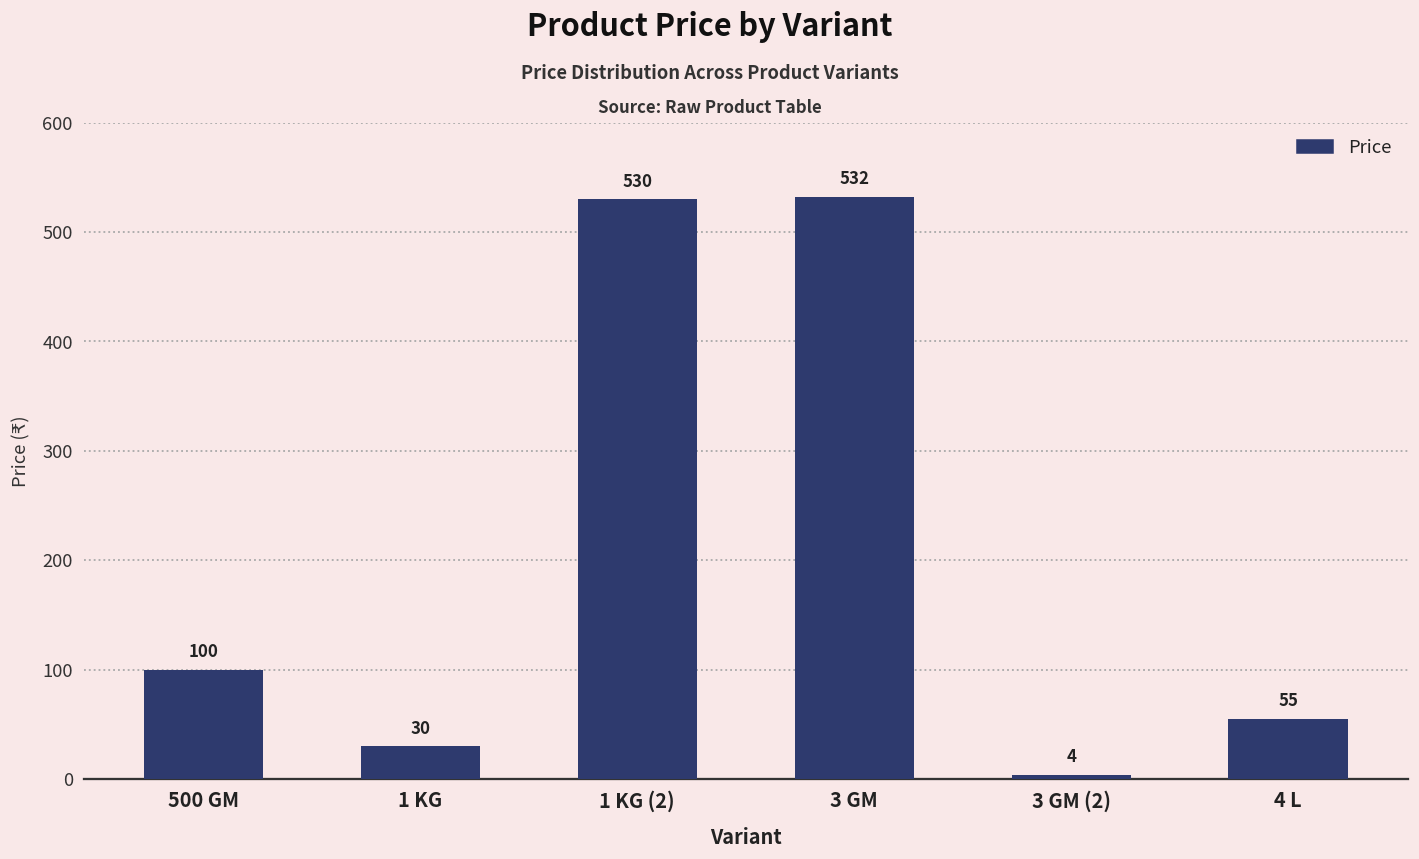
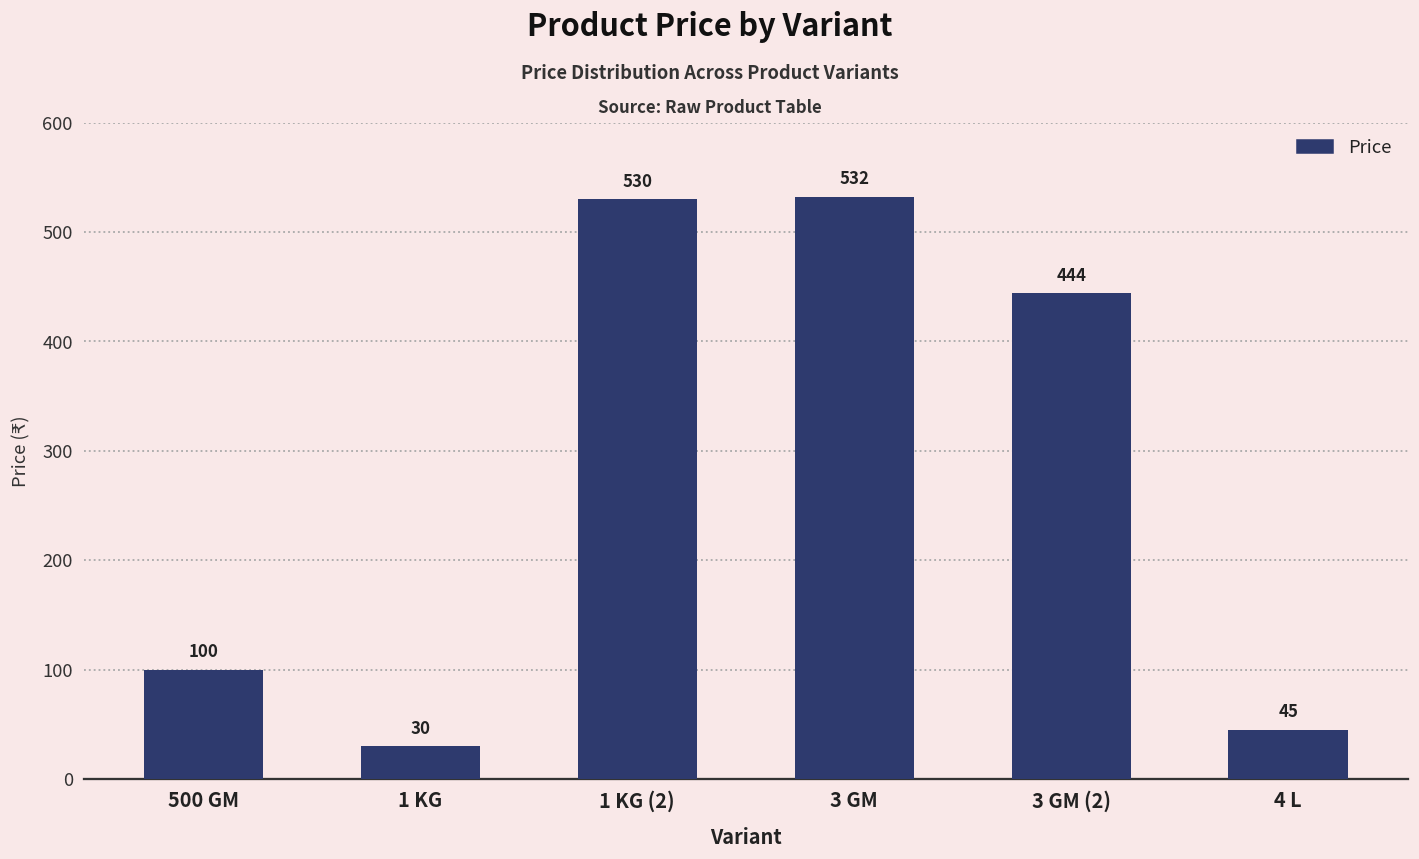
  {
    "500 GM": 100,
    "1 KG": 30,
    "1 KG (2)": 530,
    "3 GM": 532,
-   "3 GM (2)": 4,
-   "4 L": 55
+   "3 GM (2)": 444,
+   "4 L": 45
  }
